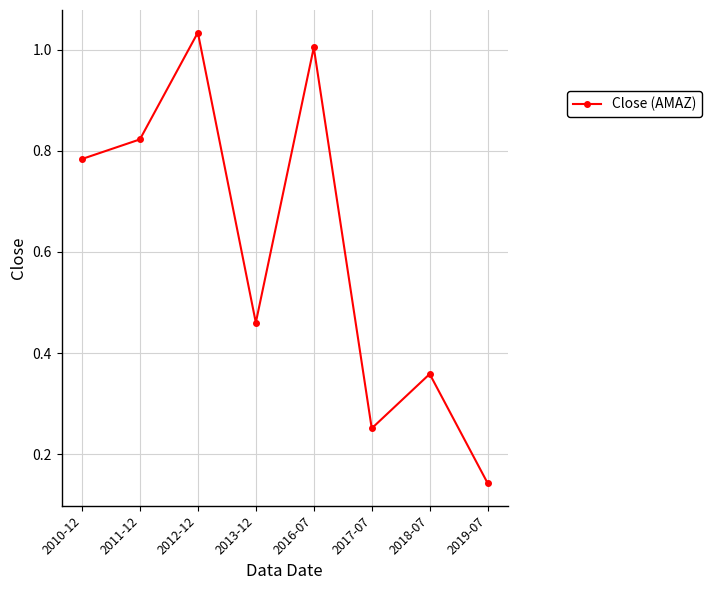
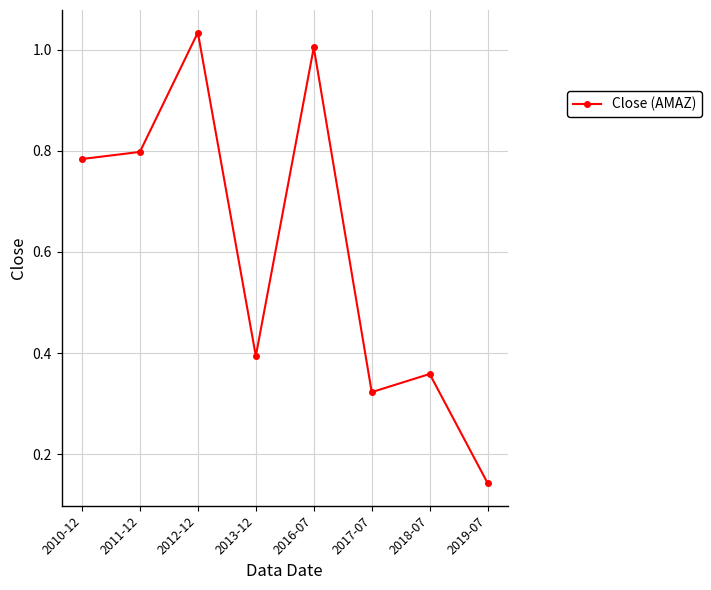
  {
    "2010-12": 0.78,
-   "2011-12": 0.82,
+   "2011-12": 0.80,
    "2012-12": 1.03,
-   "2013-12": 0.46,
+   "2013-12": 0.39,
    "2016-07": 1.00,
-   "2017-07": 0.25,
+   "2017-07": 0.32,
    "2018-07": 0.36,
    "2019-07": 0.14
  }
